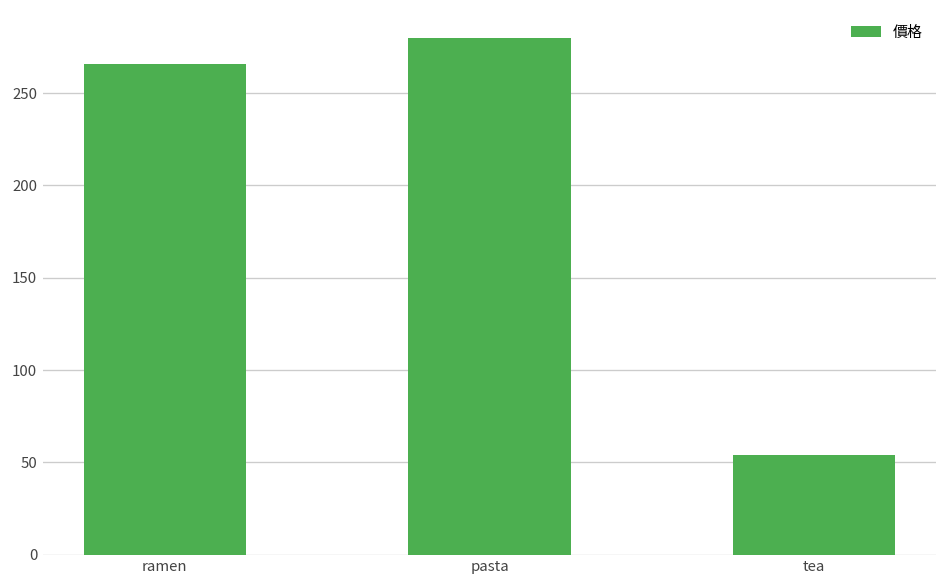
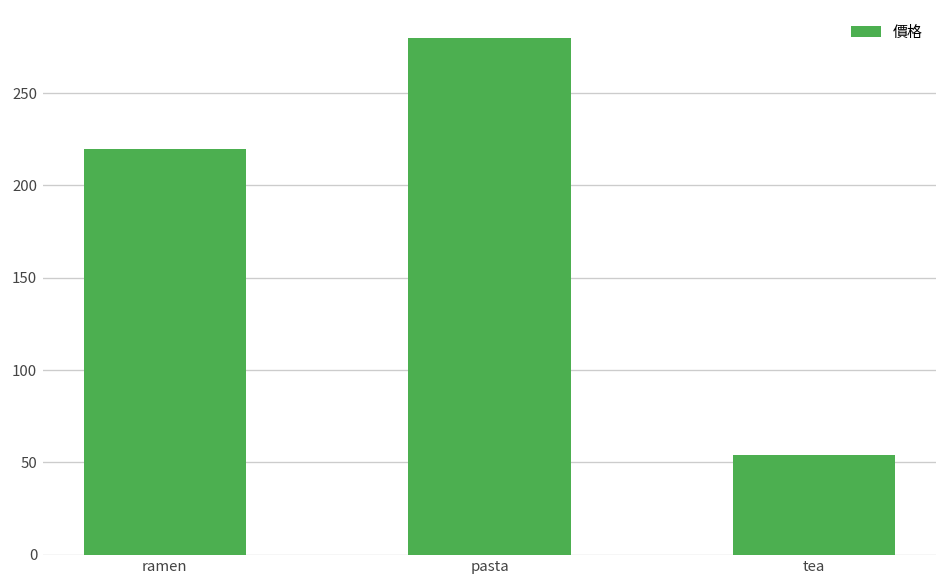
  {
-   "ramen": 266,
+   "ramen": 220,
    "pasta": 280,
    "tea": 54
  }
